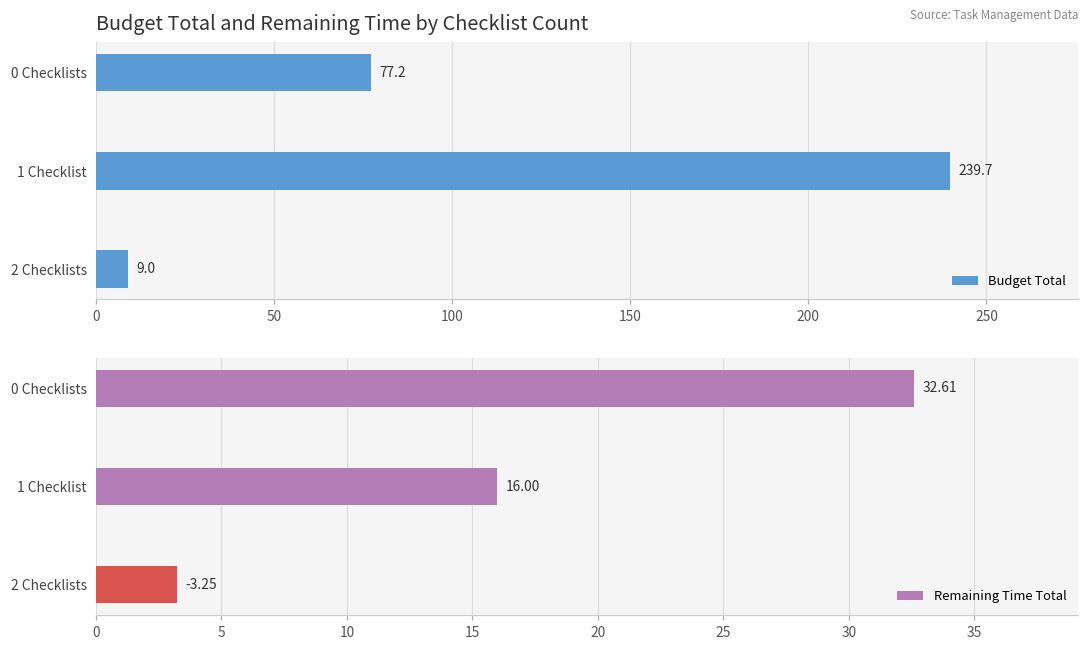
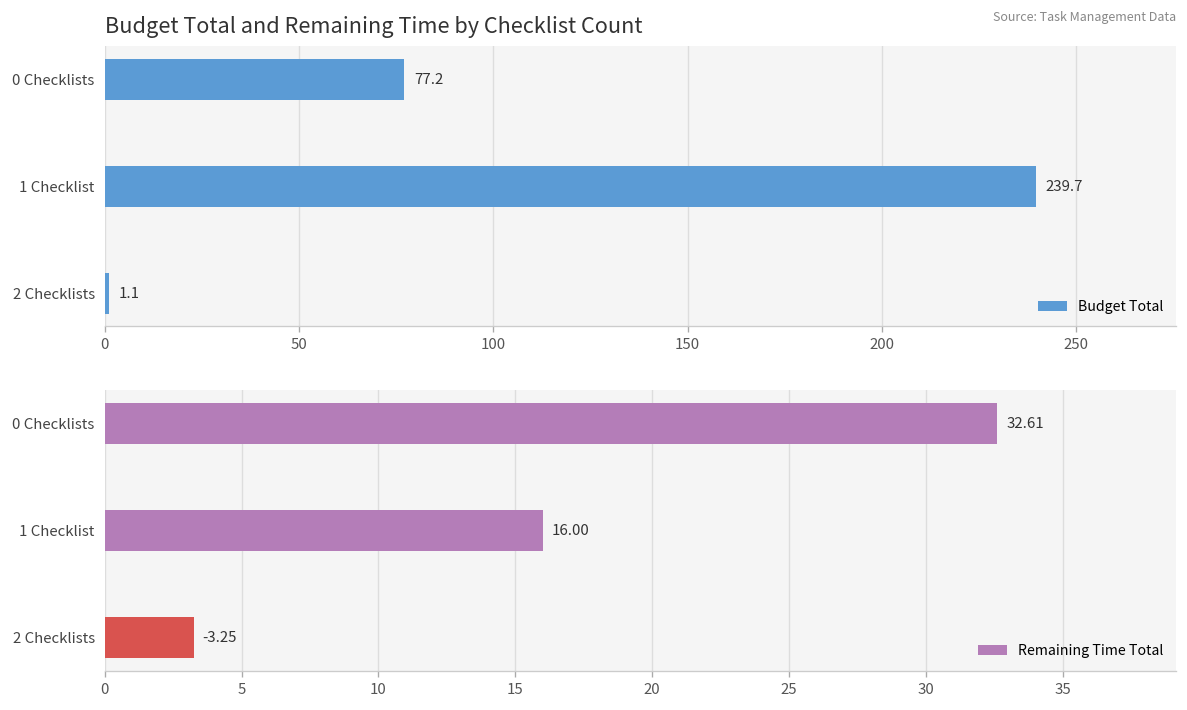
  {
    "Budget Total and Remaining Time by Checklist Count": {
      "0 Checklists": 77.2,
      "1 Checklist": 239.7,
-     "2 Checklists": 9.0
+     "2 Checklists": 1.1
    }
  }
